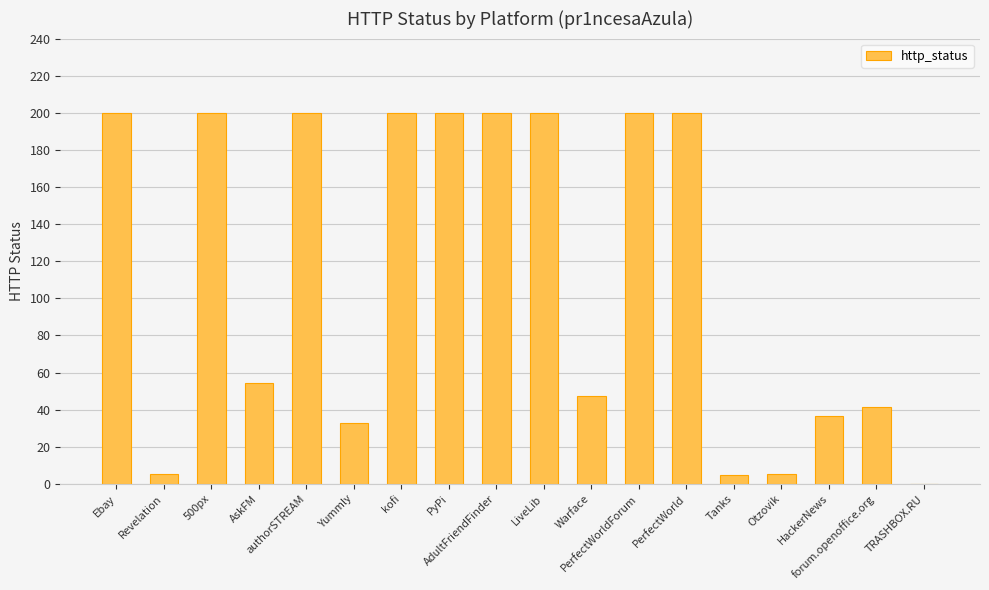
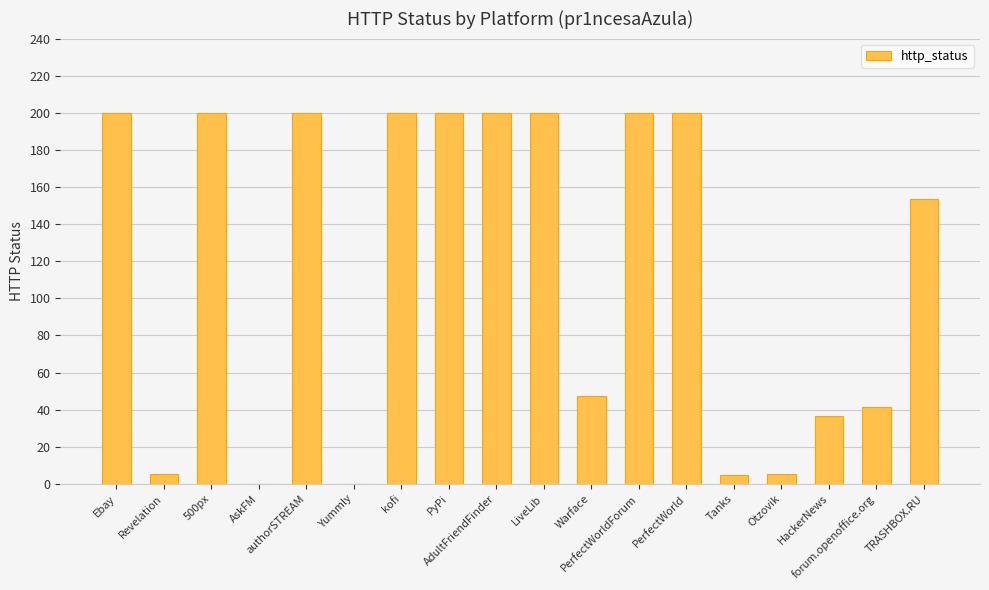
  {
    "Ebay": 200,
    "Revelation": 5,
    "500px": 200,
-   "AskFM": 55,
+   "AskFM": 0,
    "authorSTREAM": 200,
-   "Yummly": 33,
+   "Yummly": 0,
    "kofi": 200,
    "PyPi": 200,
    "AdultFriendFinder": 200,
    "LiveLib": 200,
    "Warface": 47,
    "PerfectWorldForum": 200,
    "PerfectWorld": 200,
    "Tanks": 5,
    "Otzovik": 6,
    "HackerNews": 37,
    "forum.openoffice.org": 42,
-   "TRASHBOX.RU": 0
+   "TRASHBOX.RU": 153
  }
